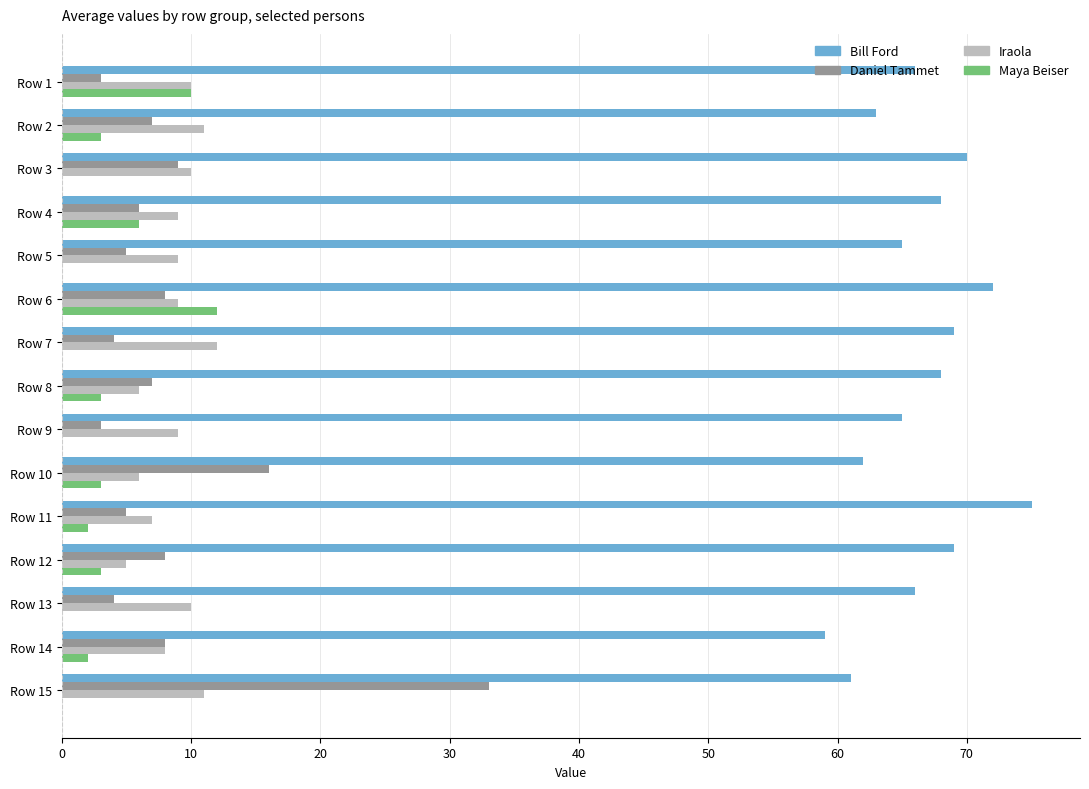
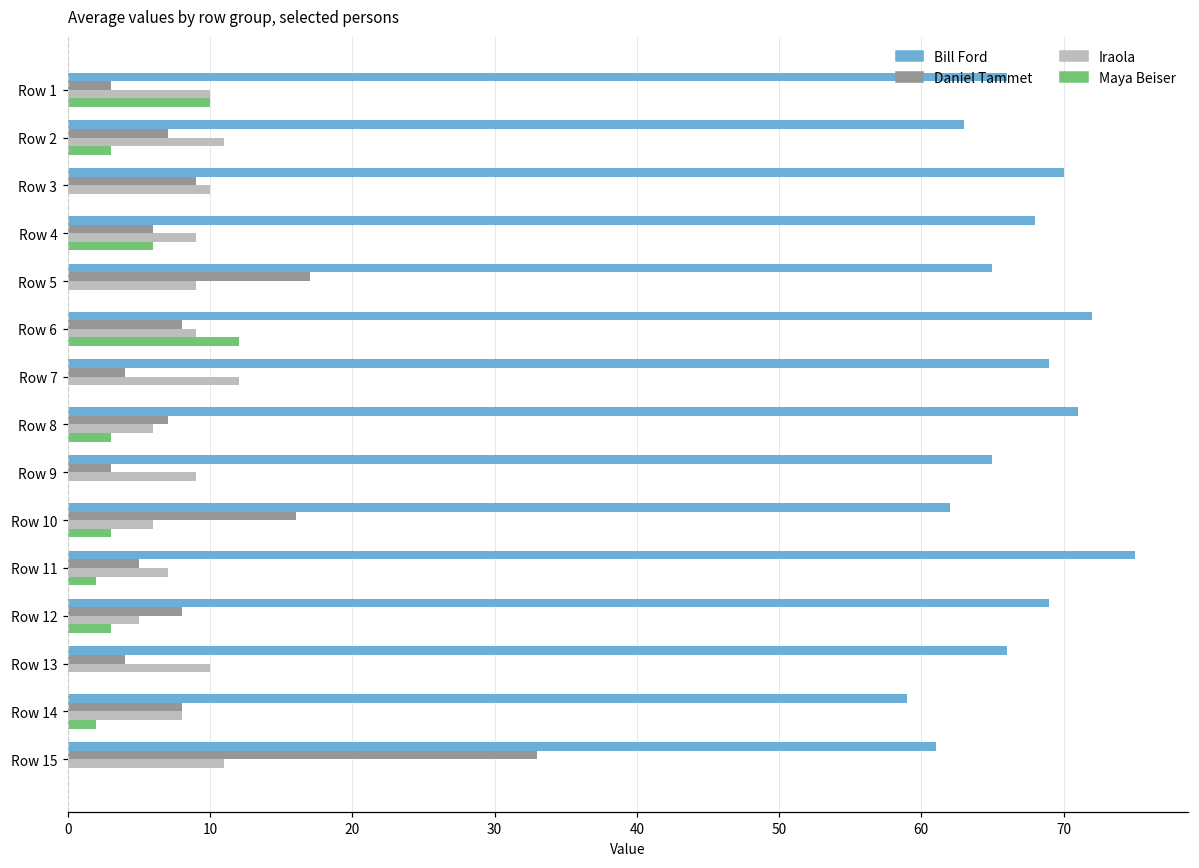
  {
    "Bill Ford": {
      "Row 1": 66,
      "Row 2": 63,
      "Row 3": 70,
      "Row 4": 68,
      "Row 5": 65,
      "Row 6": 72,
      "Row 7": 69,
-     "Row 8": 68,
+     "Row 8": 71,
      "Row 9": 65,
      "Row 10": 62,
      "Row 11": 75,
      "Row 12": 69,
      "Row 13": 66,
      "Row 14": 59,
      "Row 15": 61
    },
    "Daniel Tammet": {
      "Row 1": 3,
      "Row 2": 7,
      "Row 3": 9,
      "Row 4": 6,
-     "Row 5": 5,
+     "Row 5": 17,
      "Row 6": 8,
      "Row 7": 4,
      "Row 8": 7,
      "Row 9": 3,
      "Row 10": 16,
      "Row 11": 5,
      "Row 12": 8,
      "Row 13": 4,
      "Row 14": 8,
      "Row 15": 33
    },
    "Iraola": {
      "Row 1": 10,
      "Row 2": 11,
      "Row 3": 10,
      "Row 4": 9,
      "Row 5": 9,
      "Row 6": 9,
      "Row 7": 12,
      "Row 8": 6,
      "Row 9": 9,
      "Row 10": 6,
      "Row 11": 7,
      "Row 12": 5,
      "Row 13": 10,
      "Row 14": 8,
      "Row 15": 11
    },
    "Maya Beiser": {
      "Row 1": 10,
      "Row 2": 3,
      "Row 3": 0,
      "Row 4": 6,
      "Row 5": 0,
      "Row 6": 12,
      "Row 7": 0,
      "Row 8": 3,
      "Row 9": 0,
      "Row 10": 3,
      "Row 11": 2,
      "Row 12": 3,
      "Row 13": 0,
      "Row 14": 2,
      "Row 15": 0
    }
  }
